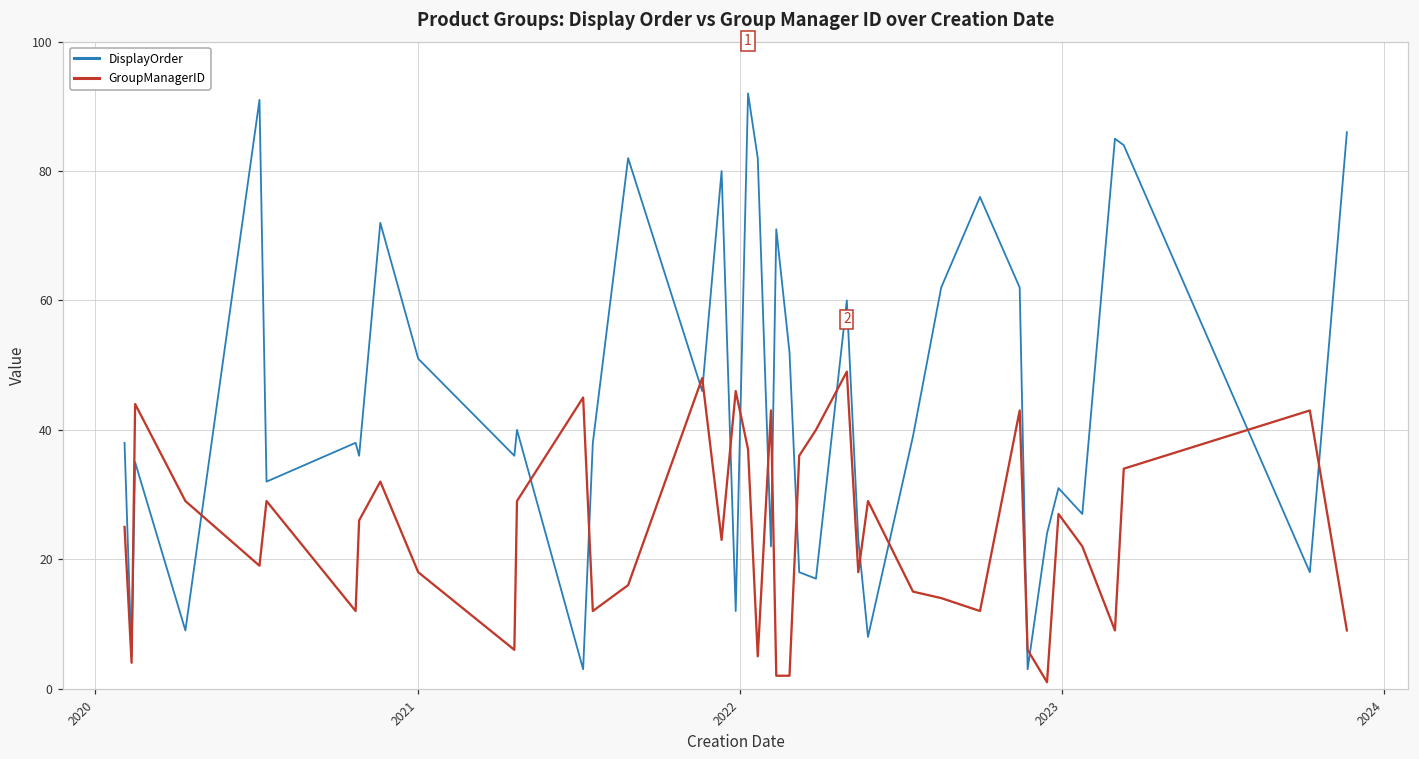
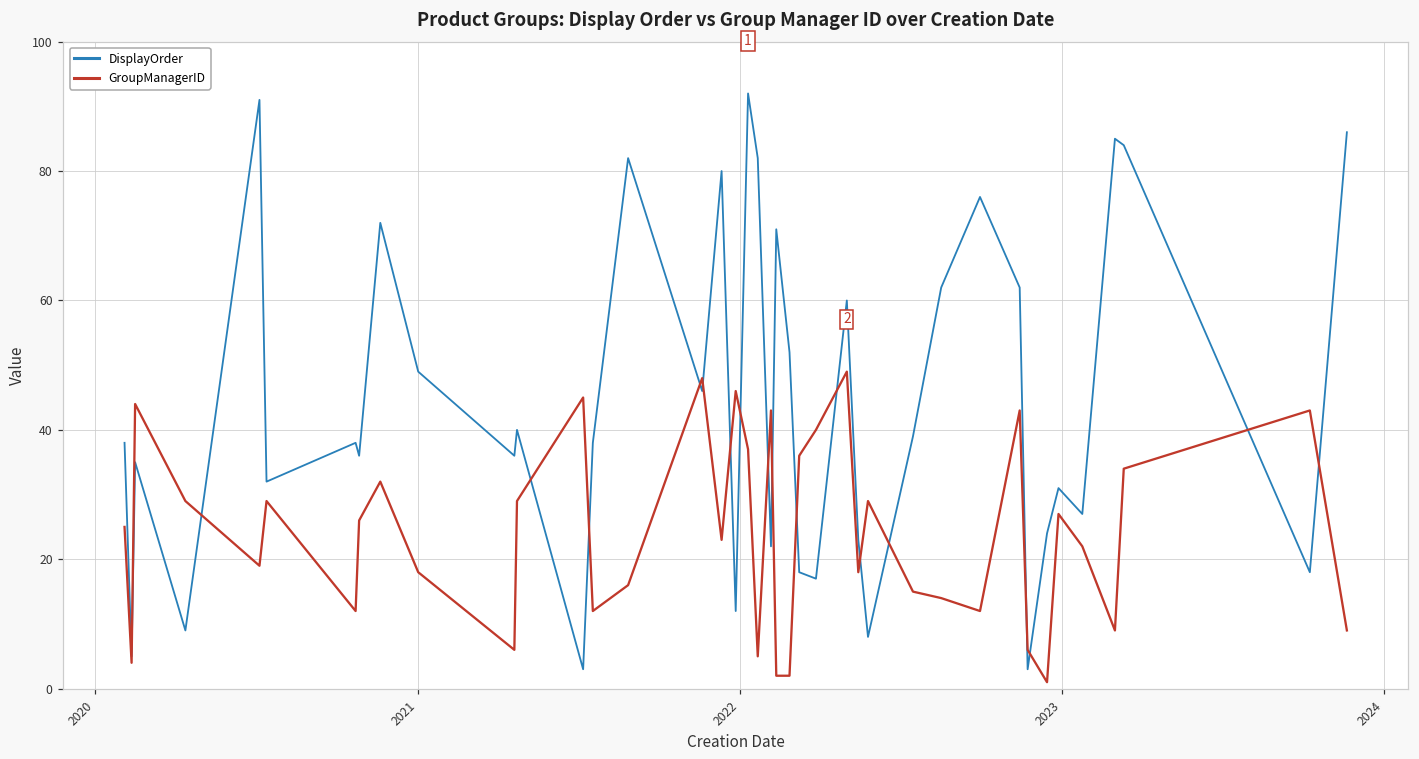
  {
    "DisplayOrder": {
-     "2021": 51
+     "2021": 49
    },
    "GroupManagerID": {
      "2021": 18
    }
  }
